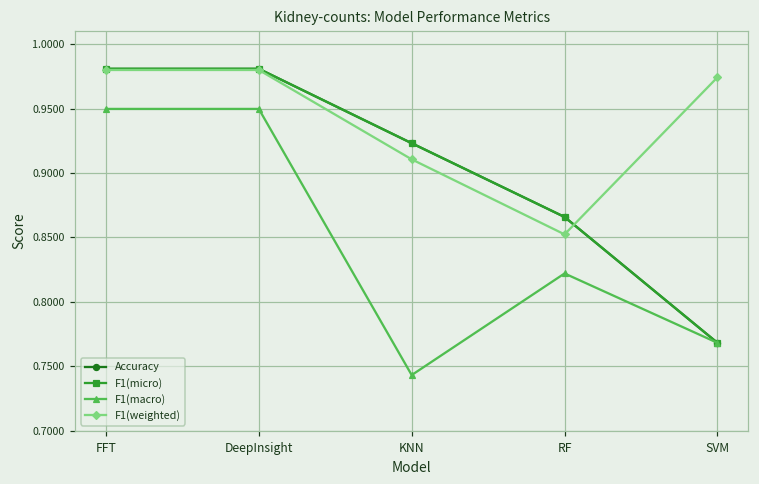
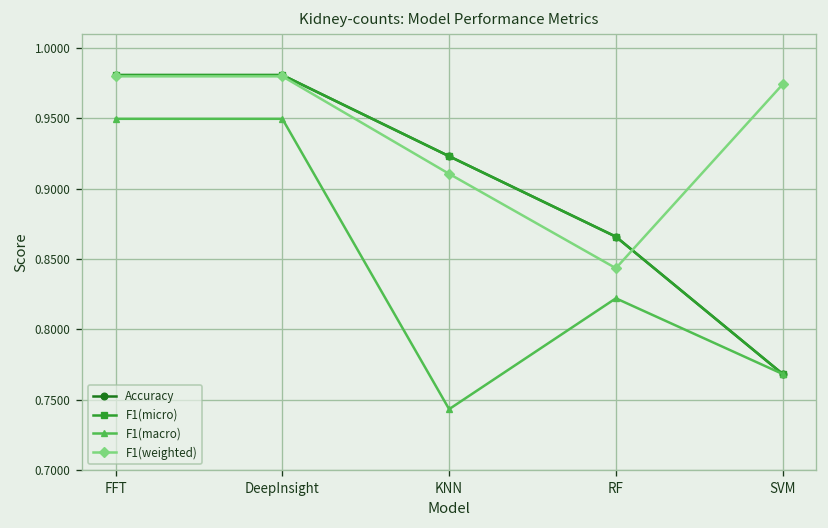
  {
    "F1(weighted)": {
      "KNN": 0.911,
-     "RF": 0.852,
+     "RF": 0.844,
      "SVM": 0.974
    }
  }
